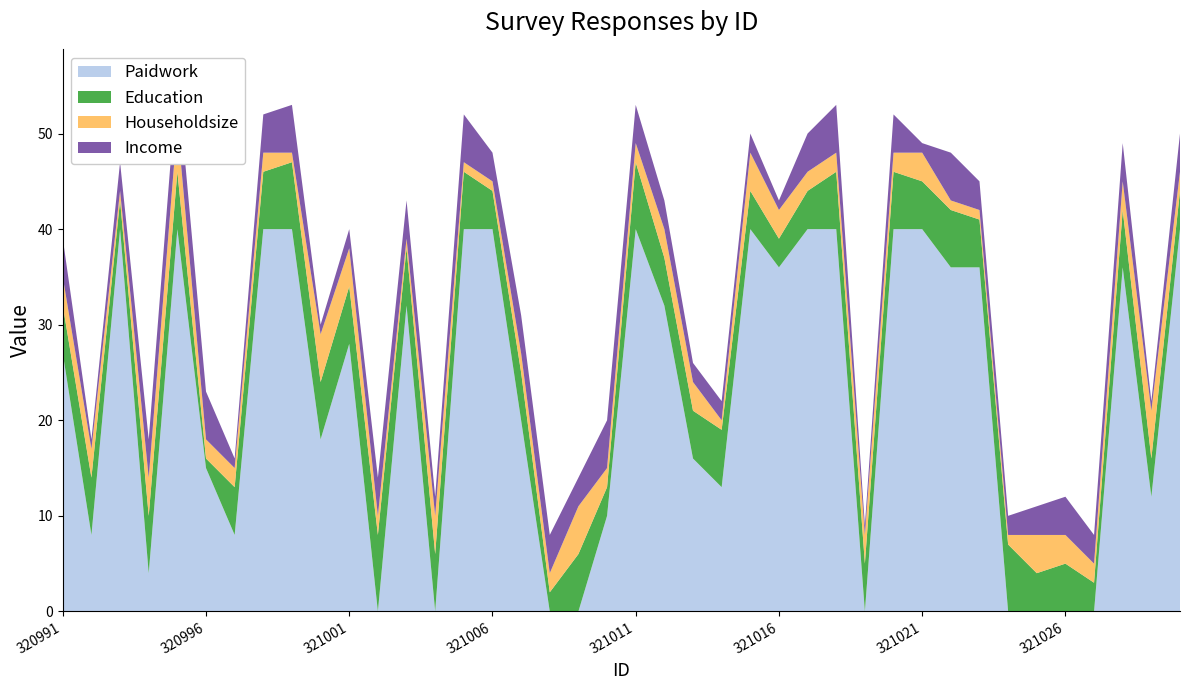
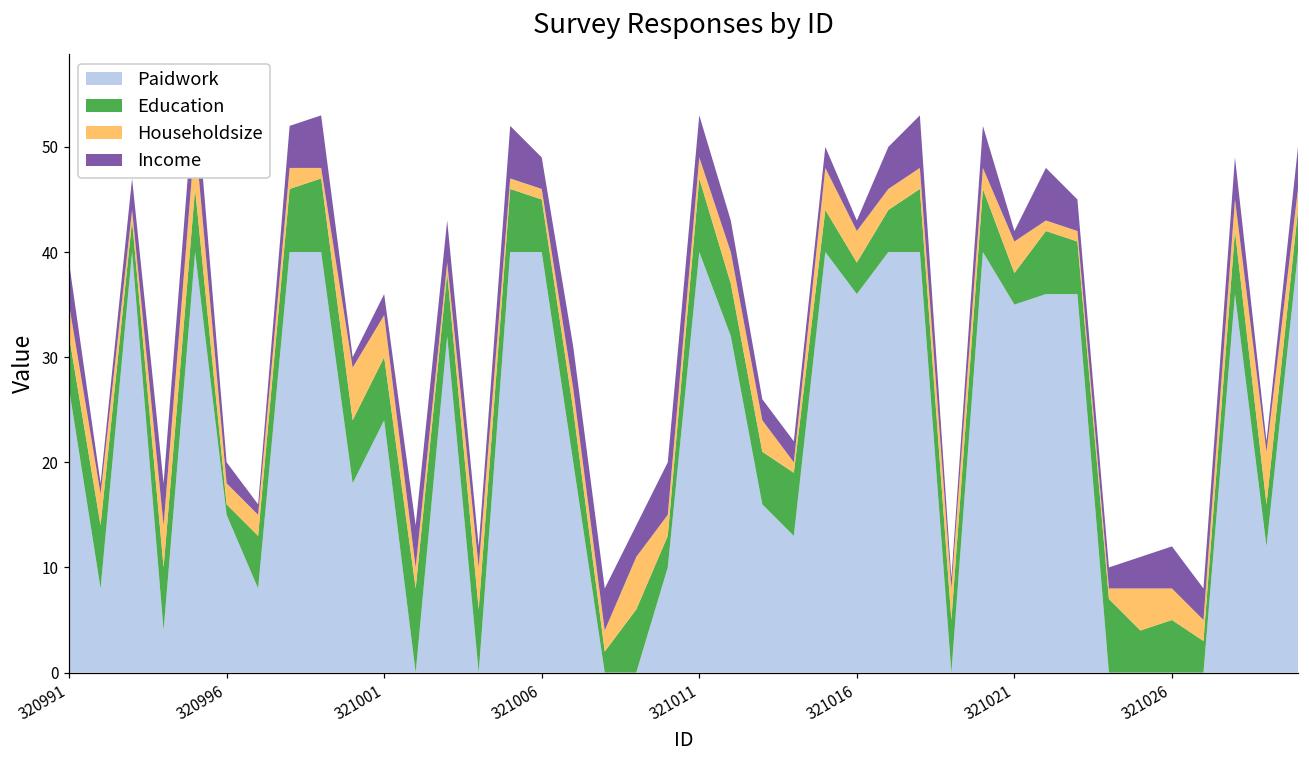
  {
    "Paidwork": {
      "320991": 27,
      "320996": 15,
-     "321001": 28,
+     "321001": 24,
      "321006": 40,
      "321011": 40,
      "321016": 36,
-     "321021": 40,
+     "321021": 35,
      "321026": 0
    },
    "Education": {
      "320991": 5,
      "320996": 1,
      "321001": 6,
-     "321006": 4,
+     "321006": 5,
      "321011": 7,
      "321016": 3,
-     "321021": 5,
+     "321021": 3,
      "321026": 5
    },
    "Householdsize": {
      "320991": 3,
      "320996": 2,
      "321001": 4,
      "321006": 1,
      "321011": 2,
      "321016": 3,
      "321021": 3,
      "321026": 3
    },
    "Income": {
      "320991": 4,
-     "320996": 5,
+     "320996": 2,
      "321001": 2,
      "321006": 3,
      "321011": 4,
      "321016": 1,
      "321021": 1,
      "321026": 4
    }
  }
